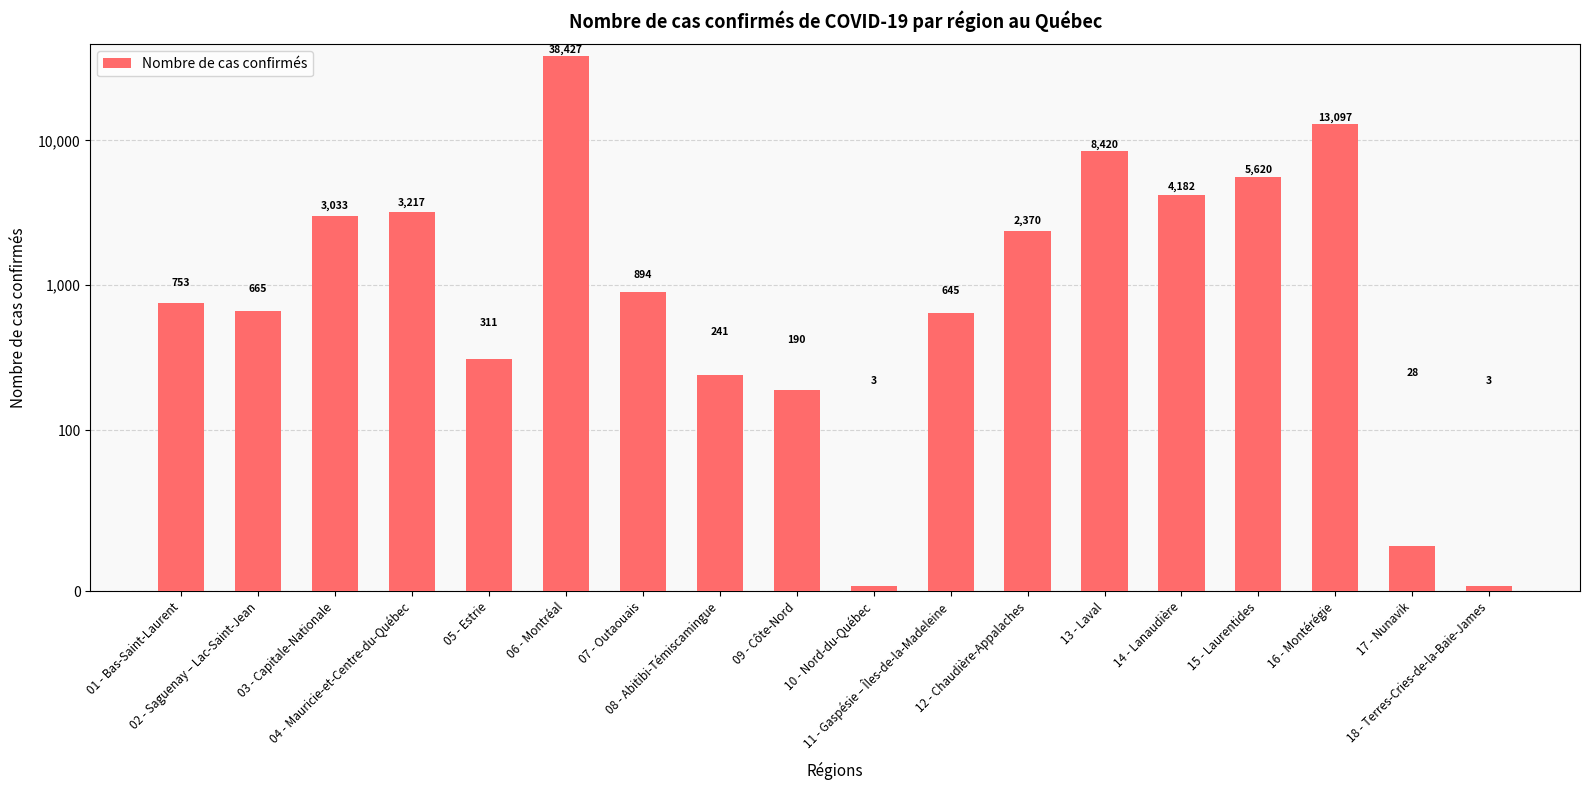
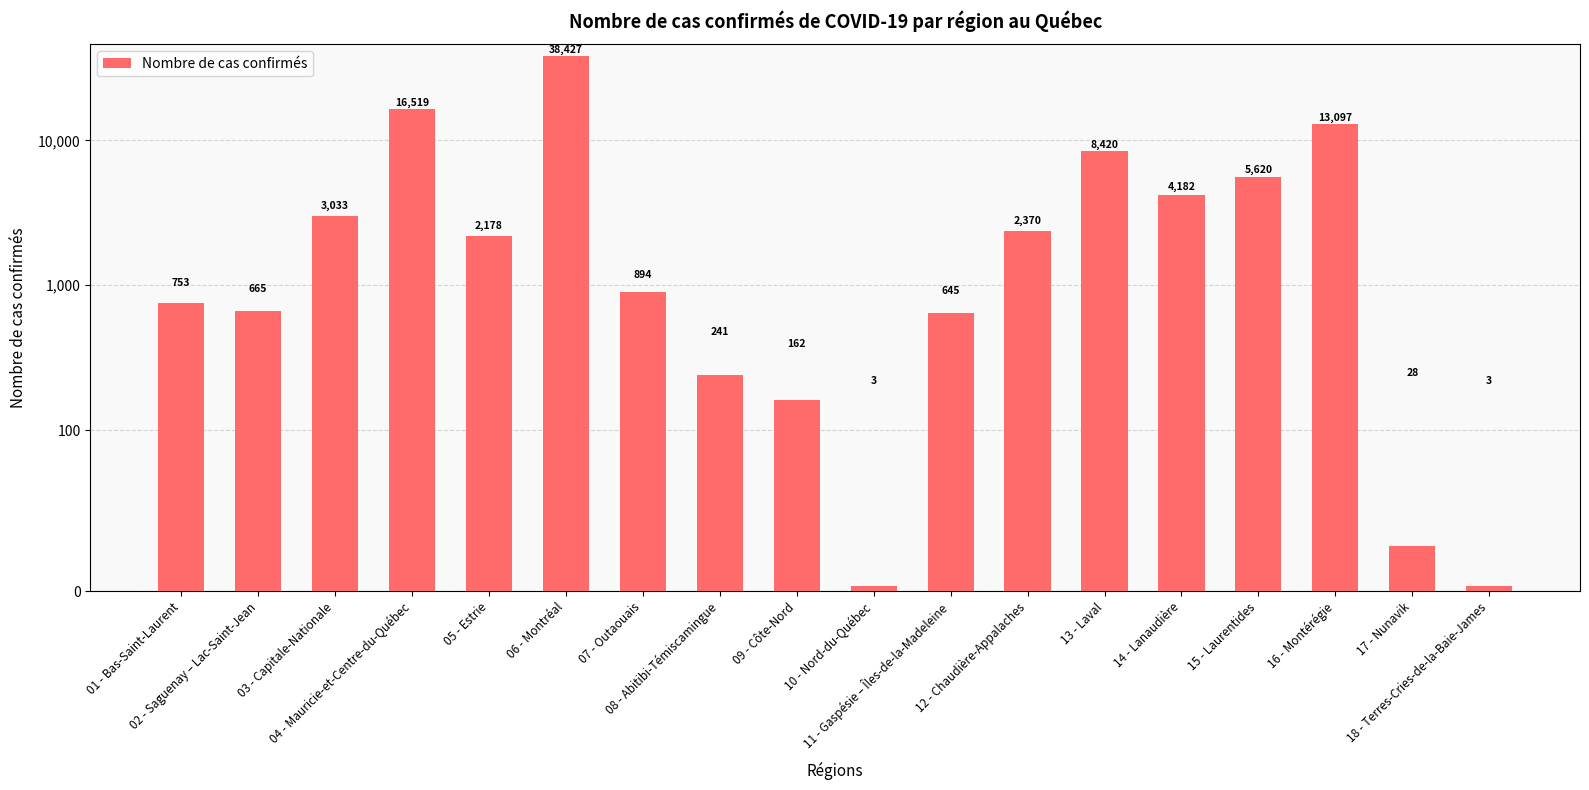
  {
    "01 - Bas-Saint-Laurent": "753",
    "02 - Saguenay – Lac-Saint-Jean": "665",
    "03 - Capitale-Nationale": "3,033",
-   "04 - Mauricie-et-Centre-du-Québec": "3,217",
-   "05 - Estrie": "311",
+   "04 - Mauricie-et-Centre-du-Québec": "16,519",
+   "05 - Estrie": "2,178",
    "06 - Montréal": "38,427",
    "07 - Outaouais": "894",
-   "09 - Côte-Nord": "190",
+   "09 - Côte-Nord": "162",
    "11 - Gaspésie – Îles-de-la-Madeleine": "645",
    "12 - Chaudière-Appalaches": "2,370",
    "13 - Laval": "8,420",
    "14 - Lanaudière": "4,182",
    "15 - Laurentides": "5,620",
    "16 - Montérégie": "13,097"
  }
